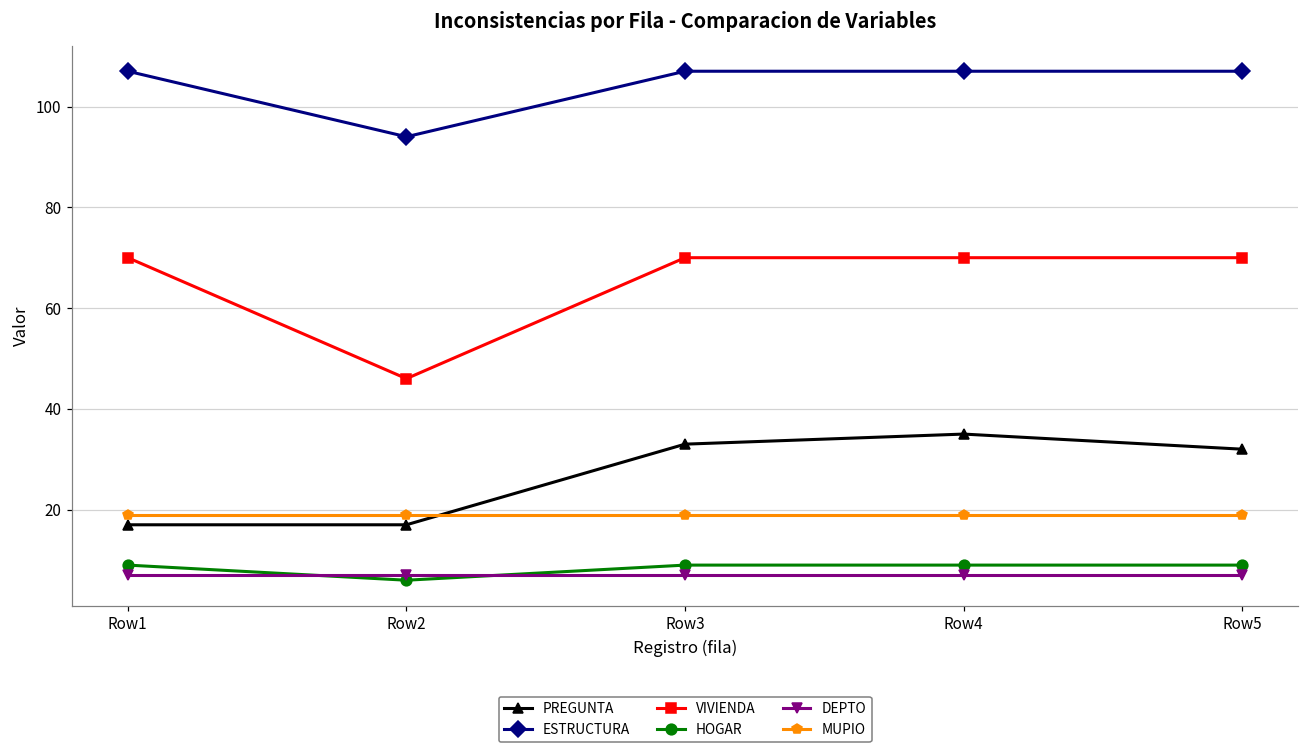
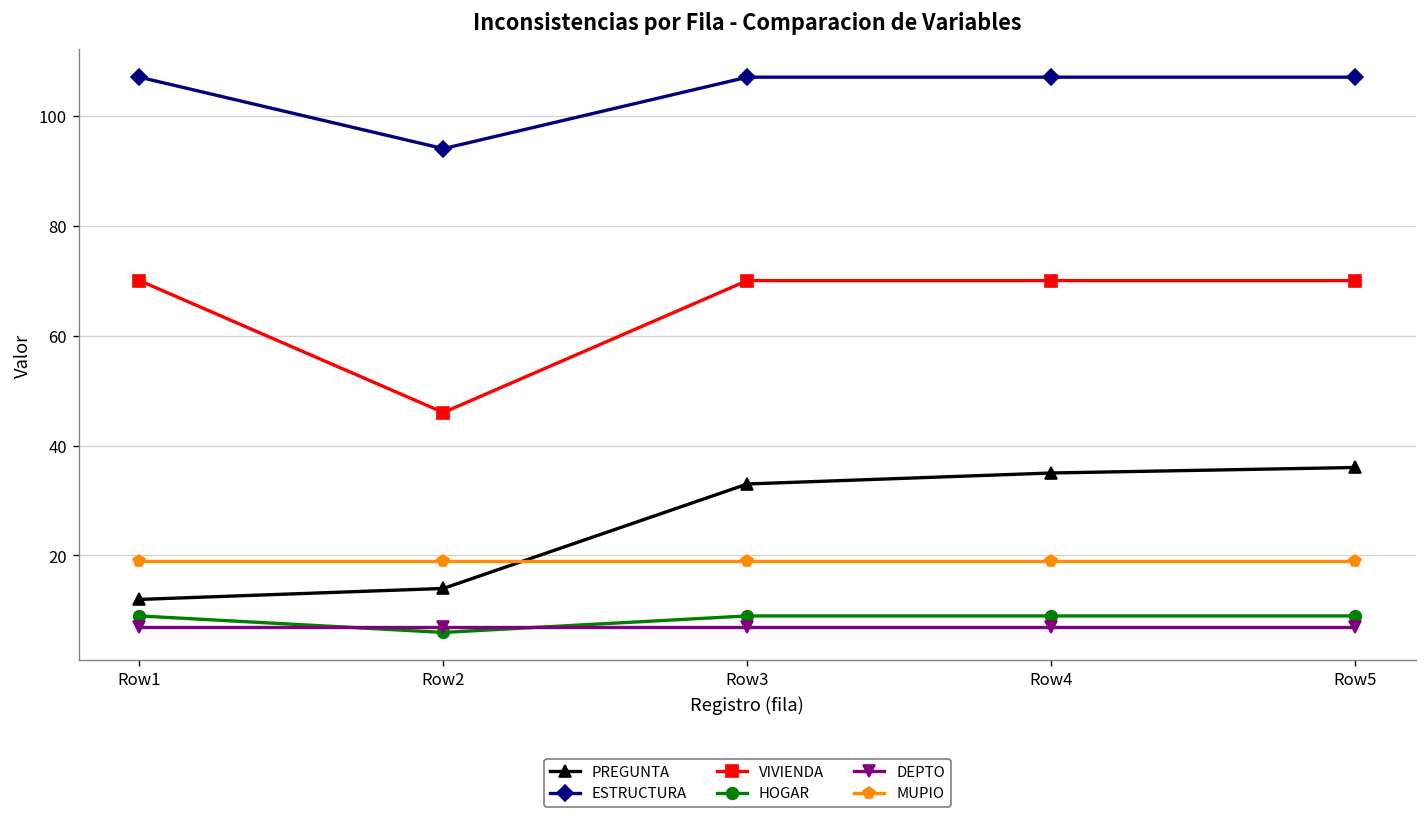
  {
    "PREGUNTA": {
-     "Row1": 17,
-     "Row2": 17,
+     "Row1": 12,
+     "Row2": 14,
      "Row3": 33,
      "Row4": 35,
-     "Row5": 32
+     "Row5": 36
    },
    "ESTRUCTURA": {
      "Row1": 107,
      "Row2": 94,
      "Row3": 107,
      "Row4": 107,
      "Row5": 107
    },
    "VIVIENDA": {
      "Row1": 70,
      "Row2": 46,
      "Row3": 70,
      "Row4": 70,
      "Row5": 70
    },
    "HOGAR": {
      "Row1": 9,
      "Row2": 6,
      "Row3": 9,
      "Row4": 9,
      "Row5": 9
    },
    "DEPTO": {
      "Row1": 7,
      "Row2": 7,
      "Row3": 7,
      "Row4": 7,
      "Row5": 7
    },
    "MUPIO": {
      "Row1": 19,
      "Row2": 19,
      "Row3": 19,
      "Row4": 19,
      "Row5": 19
    }
  }
